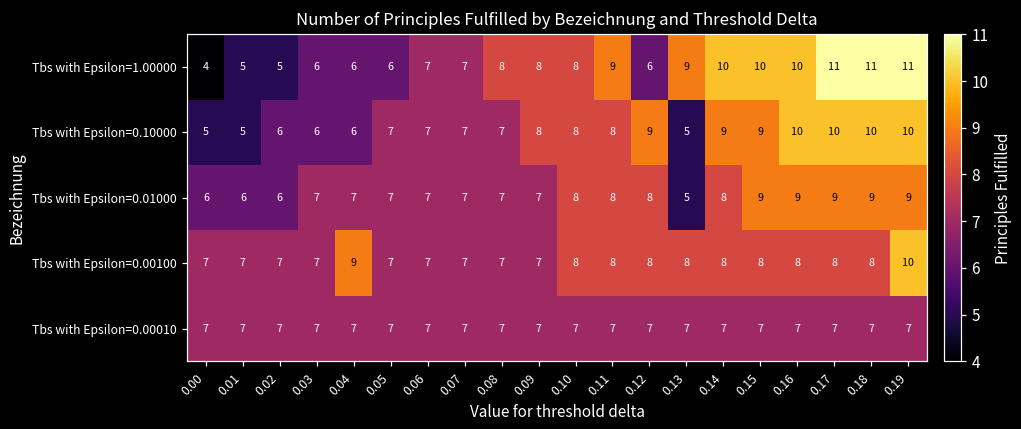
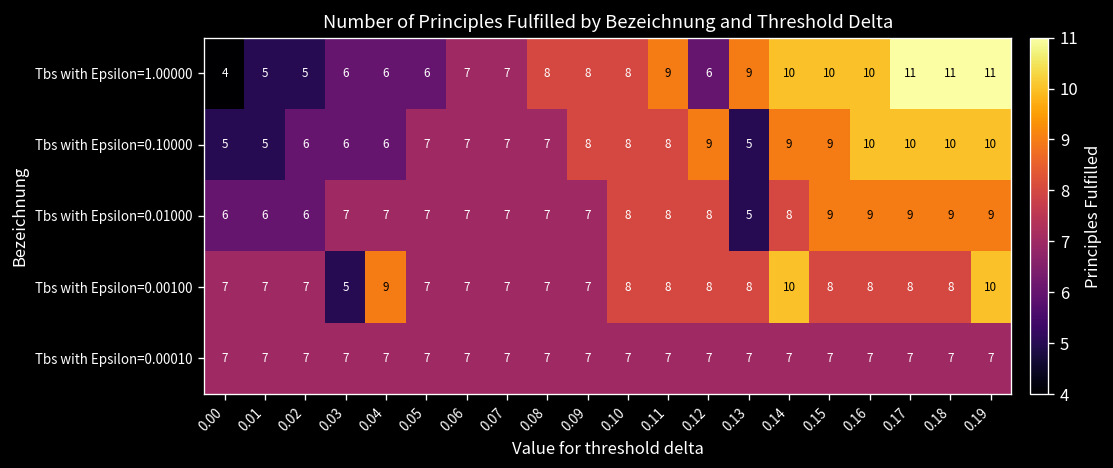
  {
    "Tbs with Epsilon=1.00000": {
      "0.00": 4,
      "0.01": 5,
      "0.02": 5,
      "0.03": 6,
      "0.04": 6,
      "0.05": 6,
      "0.06": 7,
      "0.07": 7,
      "0.08": 8,
      "0.09": 8,
      "0.10": 8,
      "0.11": 9,
      "0.12": 6,
      "0.13": 9,
      "0.14": 10,
      "0.15": 10,
      "0.16": 10,
      "0.17": 11,
      "0.18": 11,
      "0.19": 11
    },
    "Tbs with Epsilon=0.10000": {
      "0.00": 5,
      "0.01": 5,
      "0.02": 6,
      "0.03": 6,
      "0.04": 6,
      "0.05": 7,
      "0.06": 7,
      "0.07": 7,
      "0.08": 7,
      "0.09": 8,
      "0.10": 8,
      "0.11": 8,
      "0.12": 9,
      "0.13": 5,
      "0.14": 9,
      "0.15": 9,
      "0.16": 10,
      "0.17": 10,
      "0.18": 10,
      "0.19": 10
    },
    "Tbs with Epsilon=0.01000": {
      "0.00": 6,
      "0.01": 6,
      "0.02": 6,
      "0.03": 7,
      "0.04": 7,
      "0.05": 7,
      "0.06": 7,
      "0.07": 7,
      "0.08": 7,
      "0.09": 7,
      "0.10": 8,
      "0.11": 8,
      "0.12": 8,
      "0.13": 5,
      "0.14": 8,
      "0.15": 9,
      "0.16": 9,
      "0.17": 9,
      "0.18": 9,
      "0.19": 9
    },
    "Tbs with Epsilon=0.00100": {
      "0.00": 7,
      "0.01": 7,
      "0.02": 7,
-     "0.03": 7,
+     "0.03": 5,
      "0.04": 9,
      "0.05": 7,
      "0.06": 7,
      "0.07": 7,
      "0.08": 7,
      "0.09": 7,
      "0.10": 8,
      "0.11": 8,
      "0.12": 8,
      "0.13": 8,
-     "0.14": 8,
+     "0.14": 10,
      "0.15": 8,
      "0.16": 8,
      "0.17": 8,
      "0.18": 8,
      "0.19": 10
    },
    "Tbs with Epsilon=0.00010": {
      "0.00": 7,
      "0.01": 7,
      "0.02": 7,
      "0.03": 7,
      "0.04": 7,
      "0.05": 7,
      "0.06": 7,
      "0.07": 7,
      "0.08": 7,
      "0.09": 7,
      "0.10": 7,
      "0.11": 7,
      "0.12": 7,
      "0.13": 7,
      "0.14": 7,
      "0.15": 7,
      "0.16": 7,
      "0.17": 7,
      "0.18": 7,
      "0.19": 7
    }
  }
